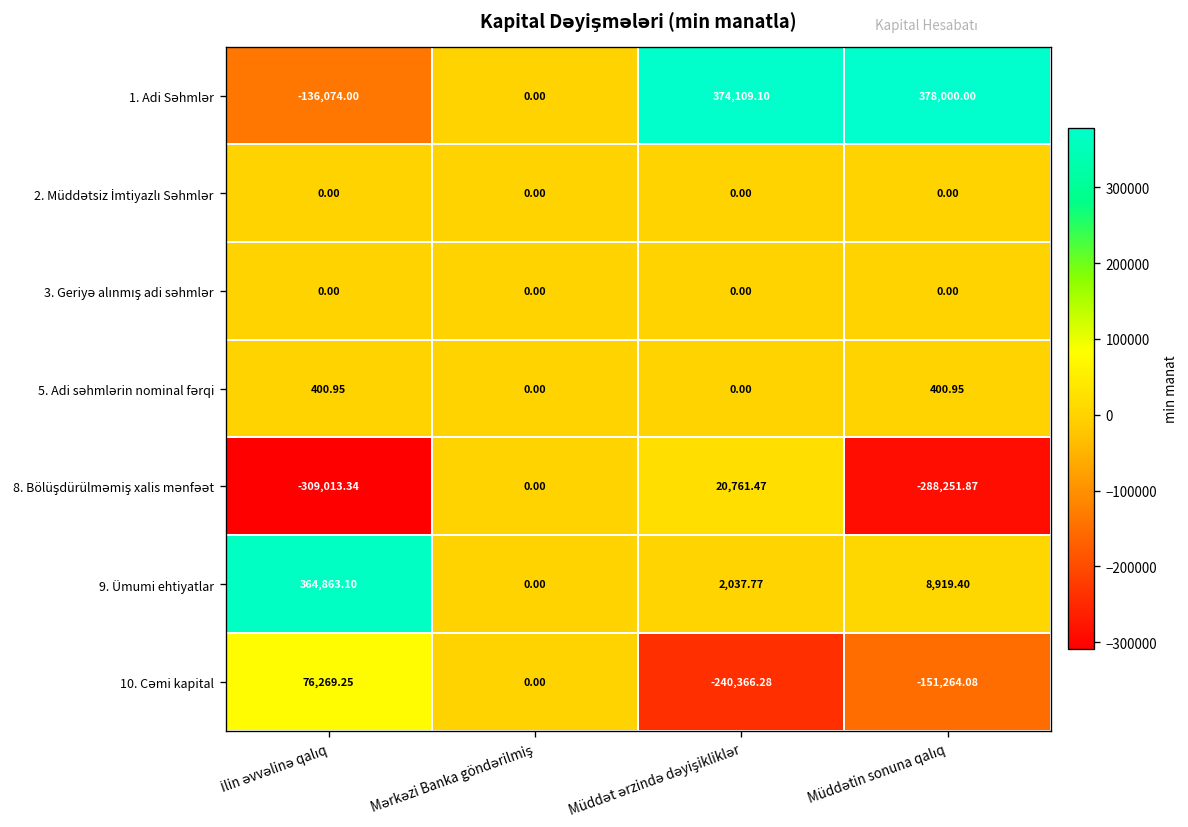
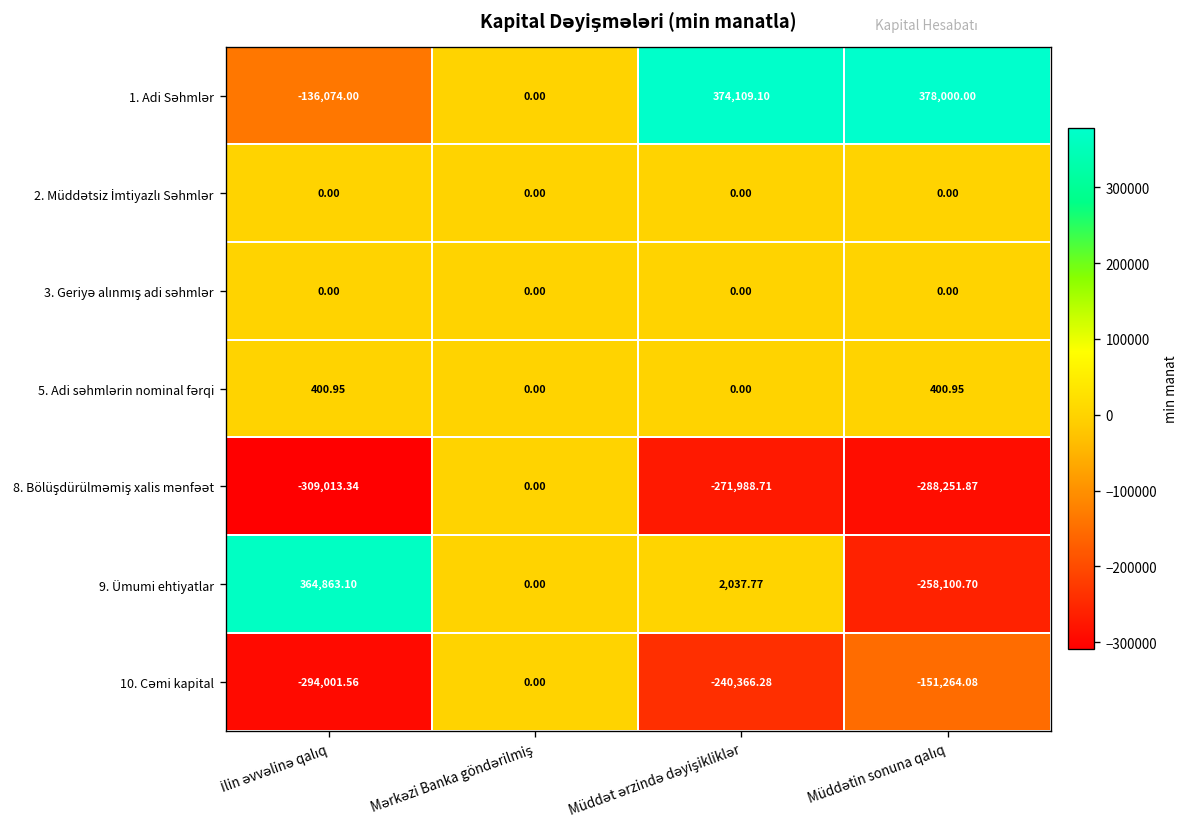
  {
    "1. Adi Səhmlər": {
      "İlin əvvəlinə qalıq": "-136,074.00",
      "Mərkəzi Banka göndərilmiş": "0.00",
      "Müddət ərzində dəyişikliklər": "374,109.10",
      "Müddətin sonuna qalıq": "378,000.00"
    },
    "2. Müddətsiz İmtiyazlı Səhmlər": {
      "İlin əvvəlinə qalıq": "0.00",
      "Mərkəzi Banka göndərilmiş": "0.00",
      "Müddət ərzində dəyişikliklər": "0.00",
      "Müddətin sonuna qalıq": "0.00"
    },
    "3. Geriyə alınmış adi səhmlər": {
      "İlin əvvəlinə qalıq": "0.00",
      "Mərkəzi Banka göndərilmiş": "0.00",
      "Müddət ərzində dəyişikliklər": "0.00",
      "Müddətin sonuna qalıq": "0.00"
    },
    "5. Adi səhmlərin nominal fərqi": {
      "İlin əvvəlinə qalıq": "400.95",
      "Mərkəzi Banka göndərilmiş": "0.00",
      "Müddət ərzində dəyişikliklər": "0.00",
      "Müddətin sonuna qalıq": "400.95"
    },
    "8. Bölüşdürülməmiş xalis mənfəət": {
      "İlin əvvəlinə qalıq": "-309,013.34",
      "Mərkəzi Banka göndərilmiş": "0.00",
-     "Müddət ərzində dəyişikliklər": "20,761.47",
+     "Müddət ərzində dəyişikliklər": "-271,988.71",
      "Müddətin sonuna qalıq": "-288,251.87"
    },
    "9. Ümumi ehtiyatlar": {
      "İlin əvvəlinə qalıq": "364,863.10",
      "Mərkəzi Banka göndərilmiş": "0.00",
      "Müddət ərzində dəyişikliklər": "2,037.77",
-     "Müddətin sonuna qalıq": "8,919.40"
+     "Müddətin sonuna qalıq": "-258,100.70"
    },
    "10. Cəmi kapital": {
-     "İlin əvvəlinə qalıq": "76,269.25",
+     "İlin əvvəlinə qalıq": "-294,001.56",
      "Mərkəzi Banka göndərilmiş": "0.00",
      "Müddət ərzində dəyişikliklər": "-240,366.28",
      "Müddətin sonuna qalıq": "-151,264.08"
    }
  }
